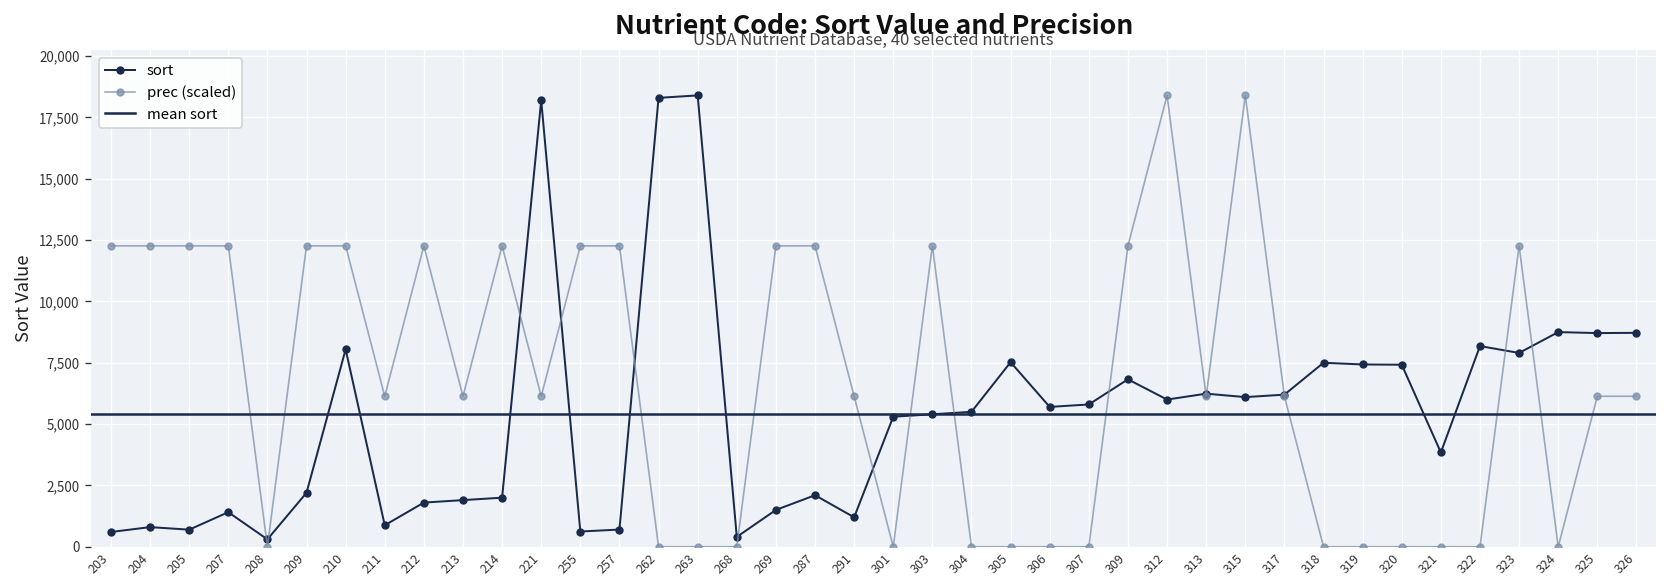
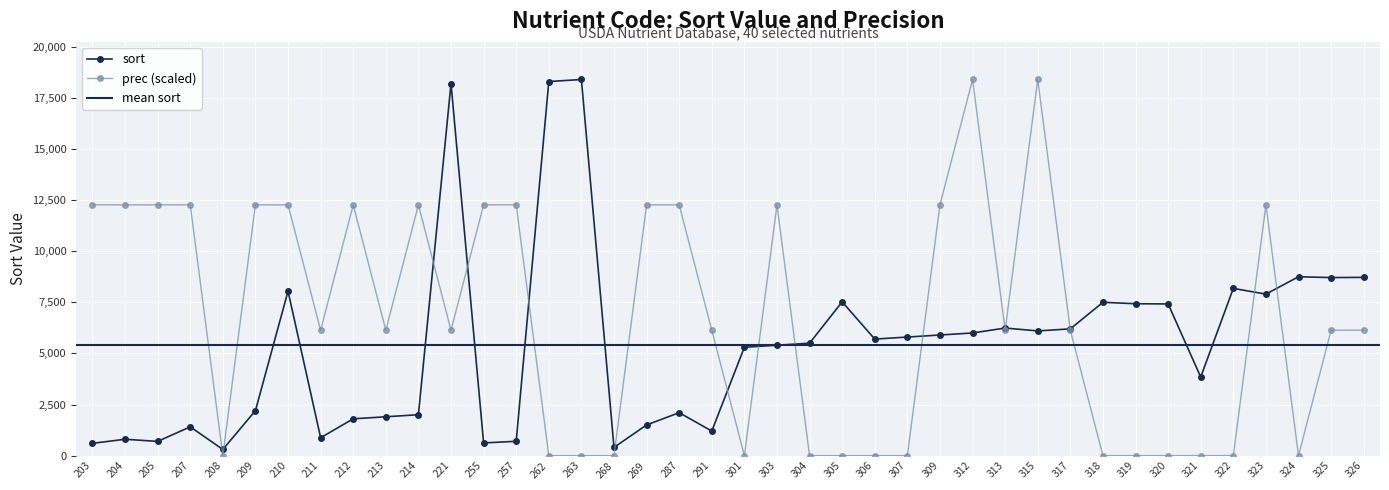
  {
    "sort": {
      "203": "600",
      "204": "800",
      "205": "700",
      "207": "1,400",
      "208": "300",
      "209": "2,200",
      "210": "8,000",
      "211": "900",
      "212": "1,800",
      "213": "1,900",
      "214": "2,000",
      "221": "18,200",
      "255": "600",
      "257": "700",
      "262": "18,300",
      "263": "18,400",
      "268": "400",
      "269": "1,500",
      "287": "2,100",
      "291": "1,200",
      "301": "5,300",
      "303": "5,400",
      "304": "5,500",
      "305": "7,500",
      "306": "5,700",
      "307": "5,800",
-     "309": "6,800",
+     "309": "5,900",
      "312": "6,000",
      "315": "6,100",
      "318": "7,500",
      "319": "7,400",
      "320": "7,400",
      "321": "3,800",
      "322": "8,200",
      "323": "7,900",
      "324": "8,800",
      "325": "8,700",
      "326": "8,700"
    },
    "prec (scaled)": {
      "203": "12,300",
      "204": "12,300",
      "205": "12,300",
      "207": "12,300",
      "208": "0",
      "209": "12,300",
      "210": "12,300",
      "211": "6,100",
      "212": "12,300",
      "213": "6,100",
      "214": "12,300",
      "221": "6,100",
      "255": "12,300",
      "257": "12,300",
      "262": "0",
      "263": "0",
      "268": "0",
      "269": "12,300",
      "287": "12,300",
      "291": "6,100",
      "301": "0",
      "303": "12,300",
      "304": "0",
      "305": "0",
      "306": "0",
      "307": "0",
      "309": "12,300",
      "312": "18,400",
      "315": "18,400",
      "318": "0",
      "319": "0",
      "320": "0",
      "321": "0",
      "322": "0",
      "323": "12,300",
      "324": "0",
      "325": "6,100",
      "326": "6,100"
    }
  }
